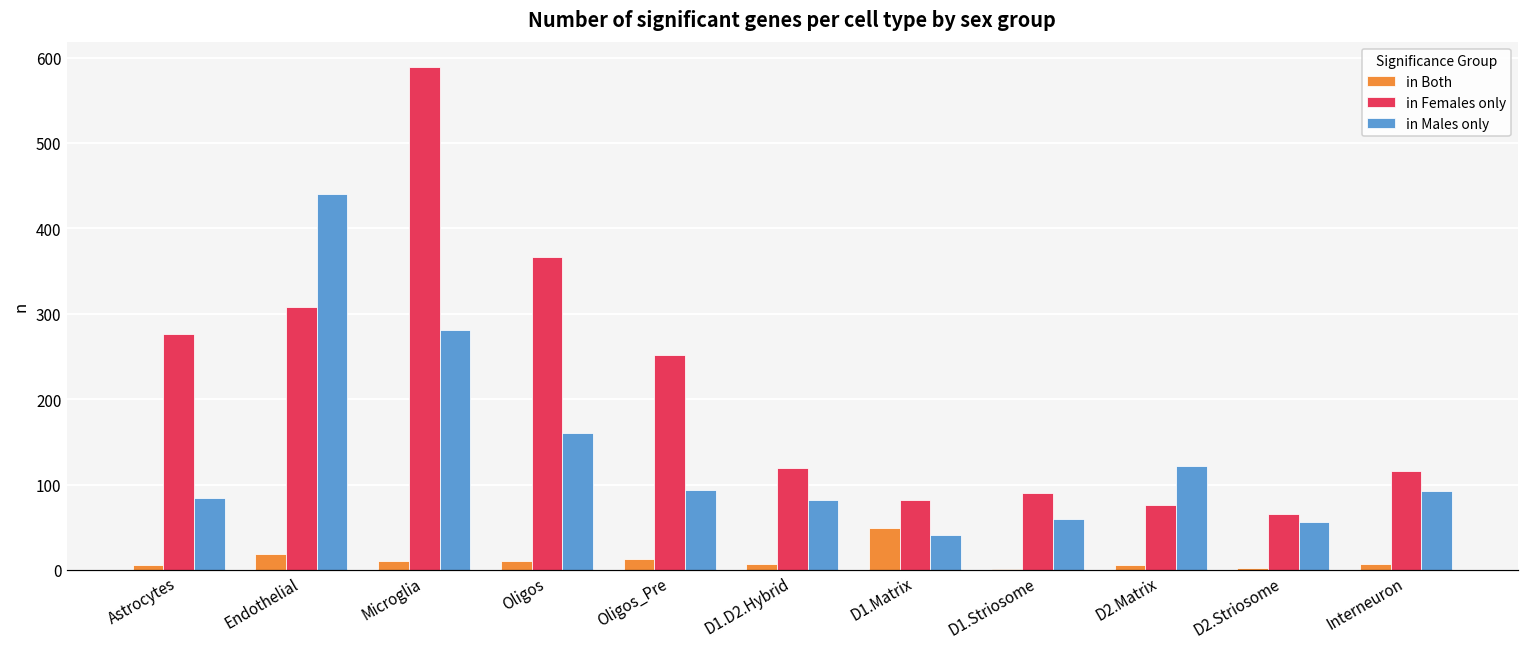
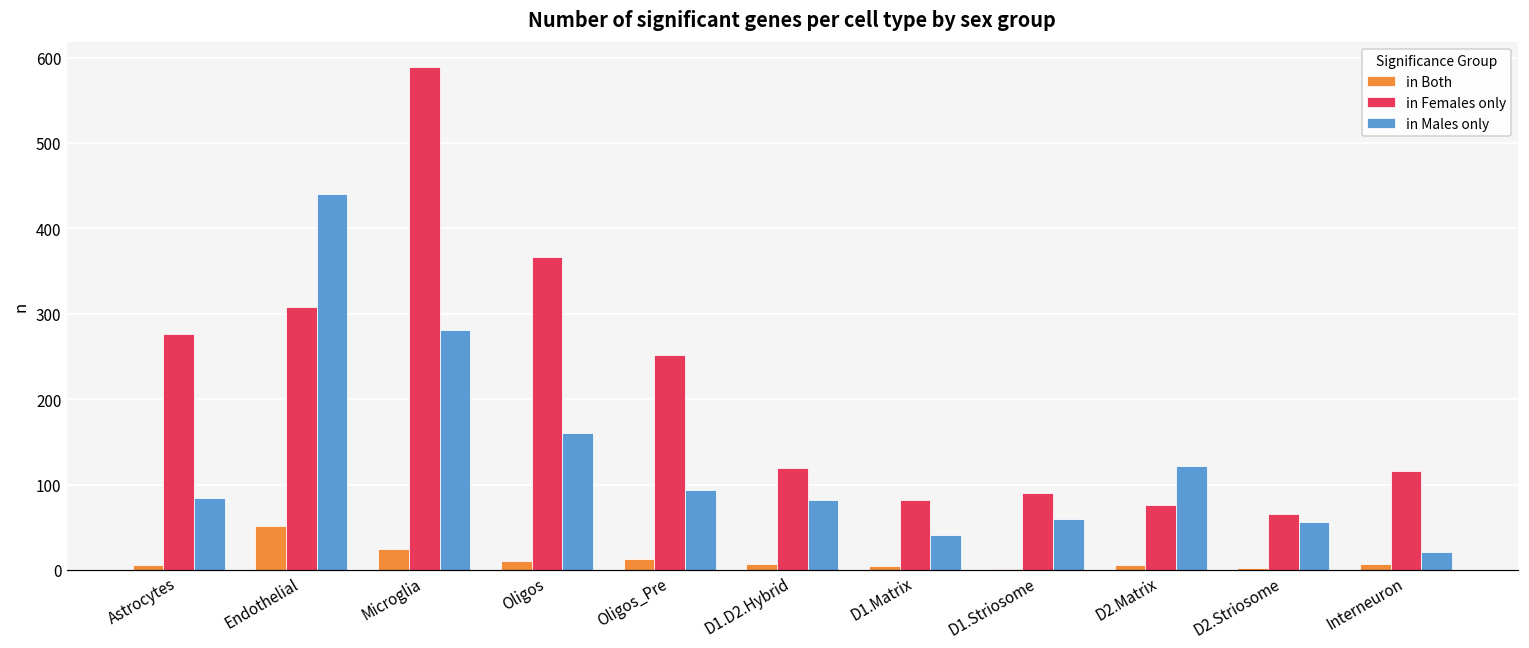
  {
    "in Both": {
      "Astrocytes": 10,
-     "Endothelial": 20,
-     "Microglia": 10,
+     "Endothelial": 50,
+     "Microglia": 30,
      "Oligos": 10,
      "Oligos_Pre": 10,
      "D1.D2.Hybrid": 10,
-     "D1.Matrix": 50,
+     "D1.Matrix": 10,
      "D2.Matrix": 10,
      "Interneuron": 10
    },
    "in Females only": {
      "Astrocytes": 280,
      "Endothelial": 310,
      "Microglia": 590,
      "Oligos": 370,
      "Oligos_Pre": 250,
      "D1.D2.Hybrid": 120,
      "D1.Matrix": 80,
      "D1.Striosome": 90,
      "D2.Matrix": 80,
      "D2.Striosome": 70,
      "Interneuron": 120
    },
    "in Males only": {
      "Astrocytes": 80,
      "Endothelial": 440,
      "Microglia": 280,
      "Oligos": 160,
      "Oligos_Pre": 90,
      "D1.D2.Hybrid": 80,
      "D1.Matrix": 40,
      "D1.Striosome": 60,
      "D2.Matrix": 120,
      "D2.Striosome": 60,
-     "Interneuron": 90
+     "Interneuron": 20
    }
  }
